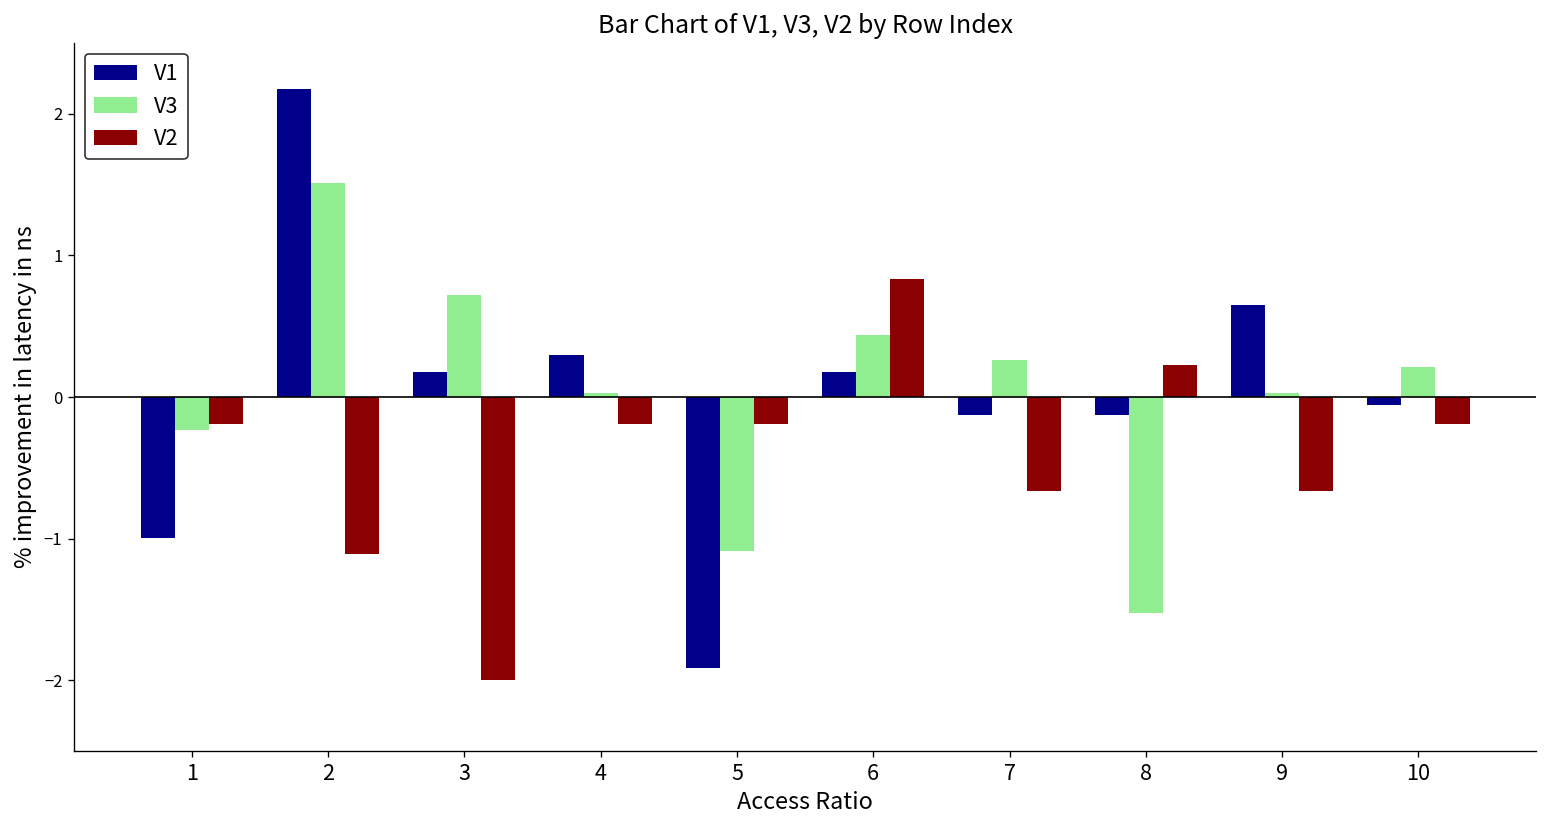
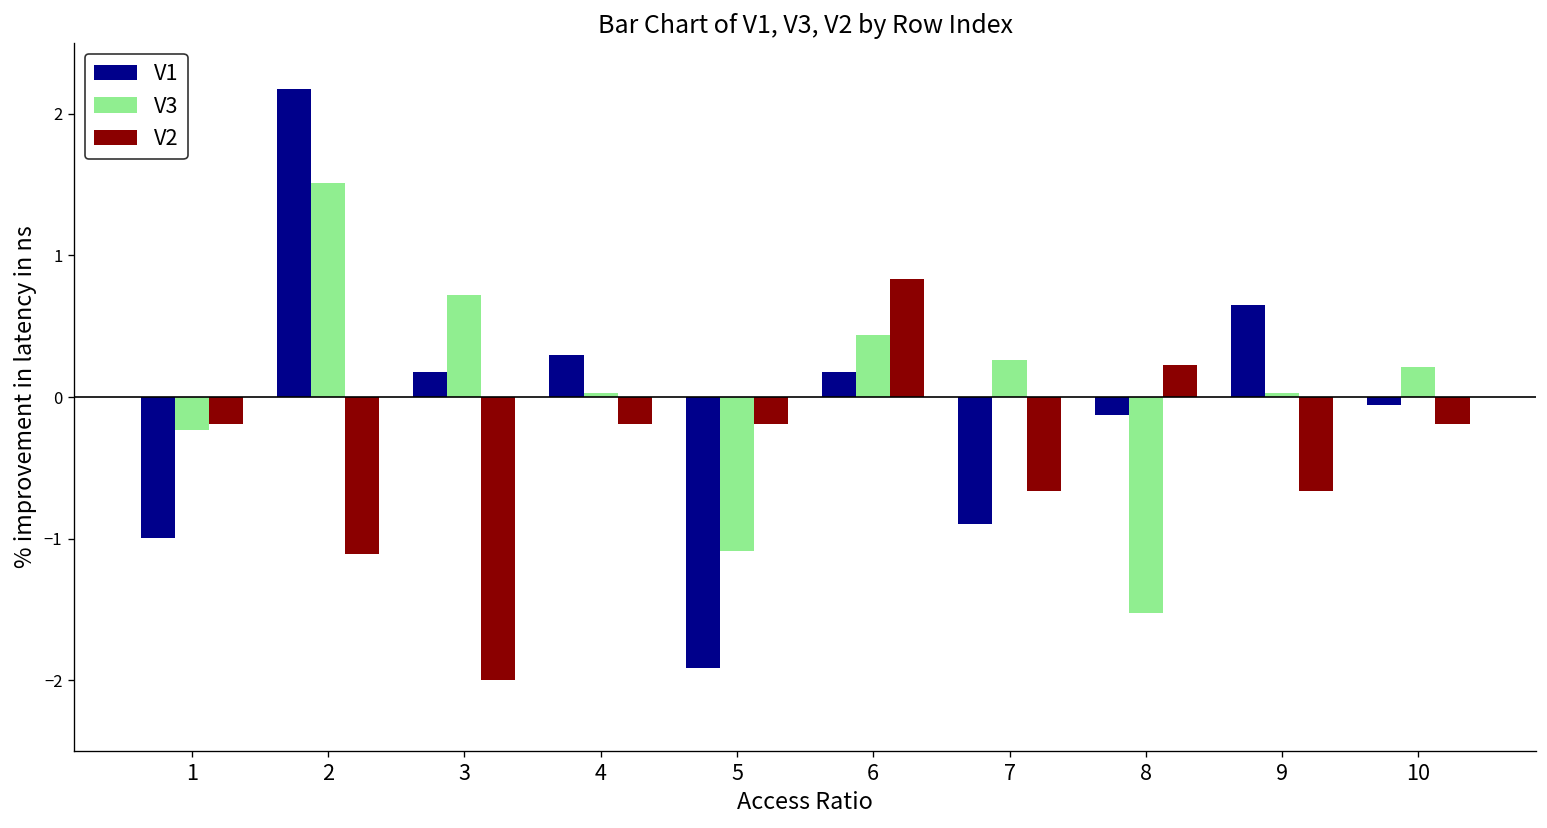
  {
    "V1": {
      "1": -1.00,
      "2": 2.18,
      "3": 0.18,
      "4": 0.30,
      "5": -1.91,
      "6": 0.18,
-     "7": -0.12,
+     "7": -0.90,
      "8": -0.12,
      "9": 0.65,
      "10": -0.06
    },
    "V3": {
      "1": -0.23,
      "2": 1.51,
      "3": 0.72,
      "4": 0.03,
      "5": -1.09,
      "6": 0.44,
      "7": 0.26,
      "8": -1.53,
      "9": 0.03,
      "10": 0.21
    },
    "V2": {
      "1": -0.19,
      "2": -1.11,
      "3": -2.00,
      "4": -0.19,
      "5": -0.19,
      "6": 0.83,
      "7": -0.66,
      "8": 0.23,
      "9": -0.66,
      "10": -0.19
    }
  }
